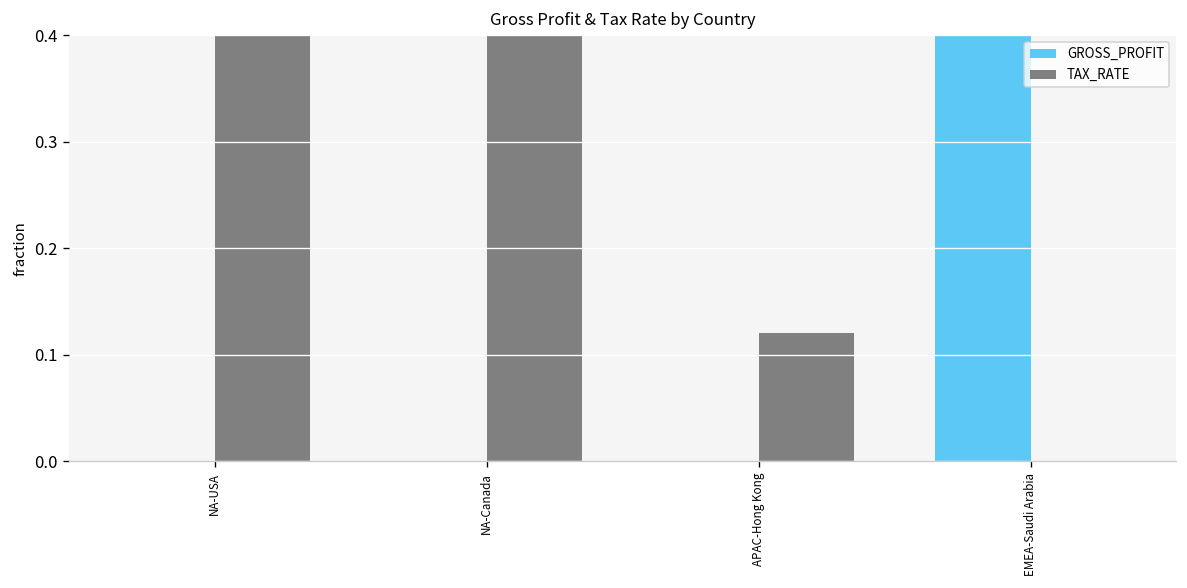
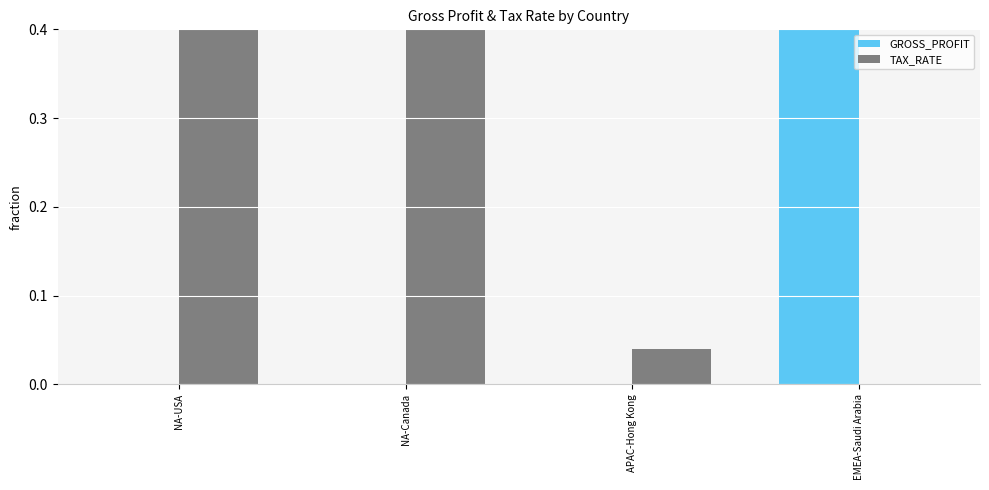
  {
    "GROSS_PROFIT": {
      "EMEA-Saudi Arabia": 0.40
    },
    "TAX_RATE": {
      "NA-USA": 0.40,
      "NA-Canada": 0.40,
-     "APAC-Hong Kong": 0.12,
+     "APAC-Hong Kong": 0.04,
      "EMEA-Saudi Arabia": 0.00
    }
  }
